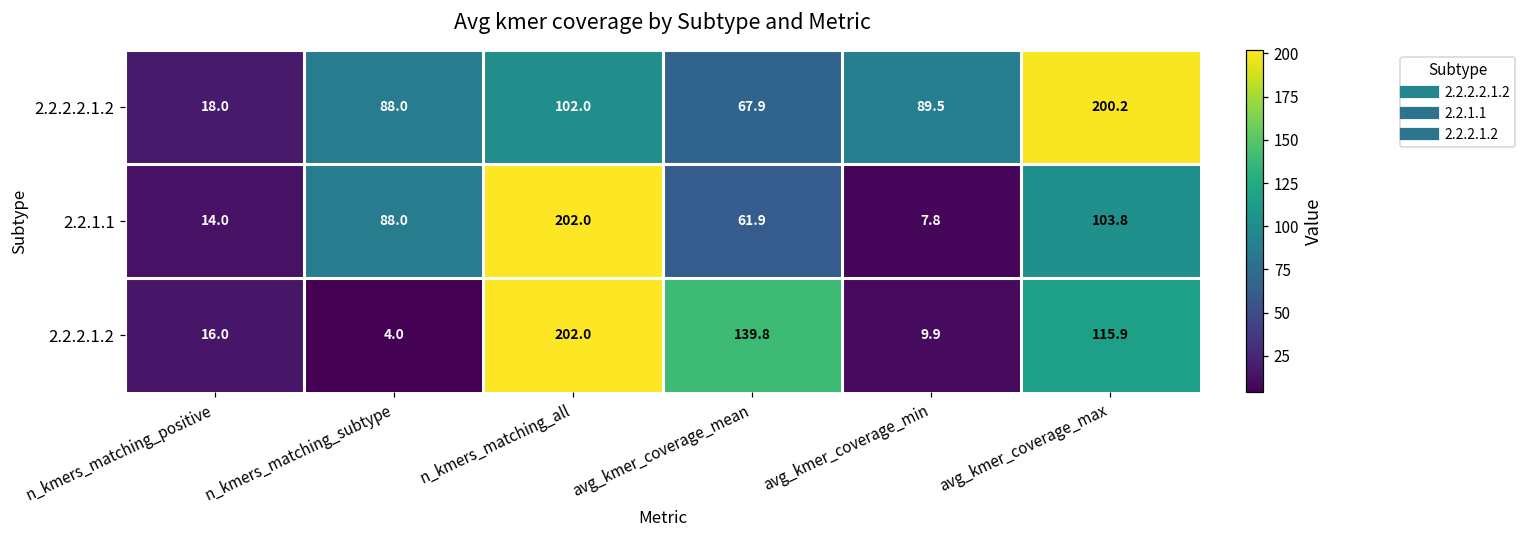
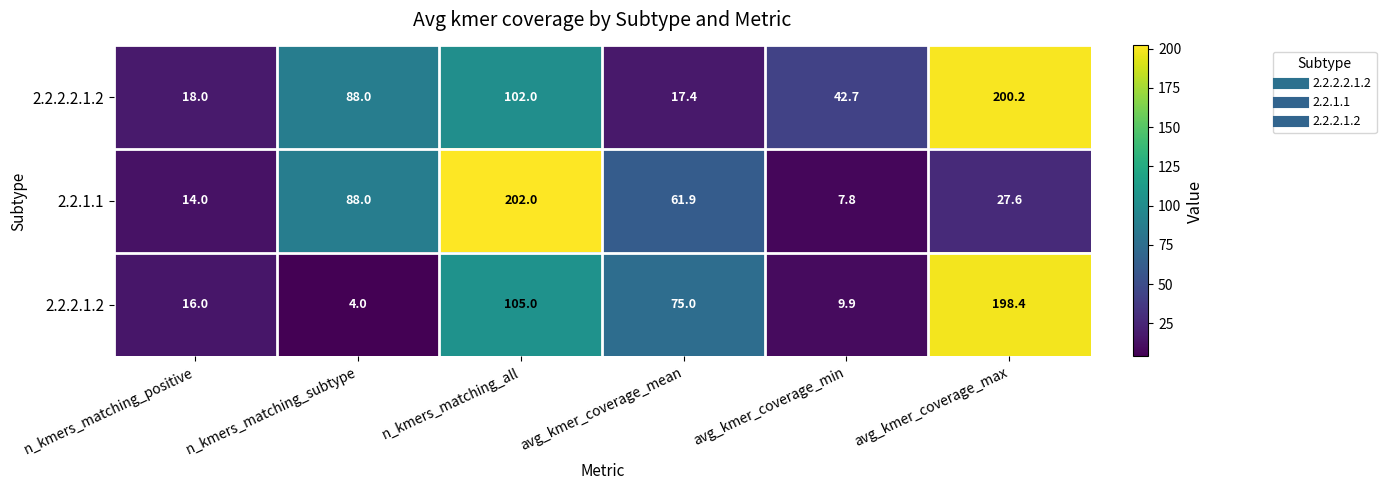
  {
    "2.2.2.2.1.2": {
      "n_kmers_matching_positive": 18.0,
      "n_kmers_matching_subtype": 88.0,
      "n_kmers_matching_all": 102.0,
-     "avg_kmer_coverage_mean": 67.9,
-     "avg_kmer_coverage_min": 89.5,
+     "avg_kmer_coverage_mean": 17.4,
+     "avg_kmer_coverage_min": 42.7,
      "avg_kmer_coverage_max": 200.2
    },
    "2.2.1.1": {
      "n_kmers_matching_positive": 14.0,
      "n_kmers_matching_subtype": 88.0,
      "n_kmers_matching_all": 202.0,
      "avg_kmer_coverage_mean": 61.9,
      "avg_kmer_coverage_min": 7.8,
-     "avg_kmer_coverage_max": 103.8
+     "avg_kmer_coverage_max": 27.6
    },
    "2.2.2.1.2": {
      "n_kmers_matching_positive": 16.0,
      "n_kmers_matching_subtype": 4.0,
-     "n_kmers_matching_all": 202.0,
-     "avg_kmer_coverage_mean": 139.8,
+     "n_kmers_matching_all": 105.0,
+     "avg_kmer_coverage_mean": 75.0,
      "avg_kmer_coverage_min": 9.9,
-     "avg_kmer_coverage_max": 115.9
+     "avg_kmer_coverage_max": 198.4
    }
  }
